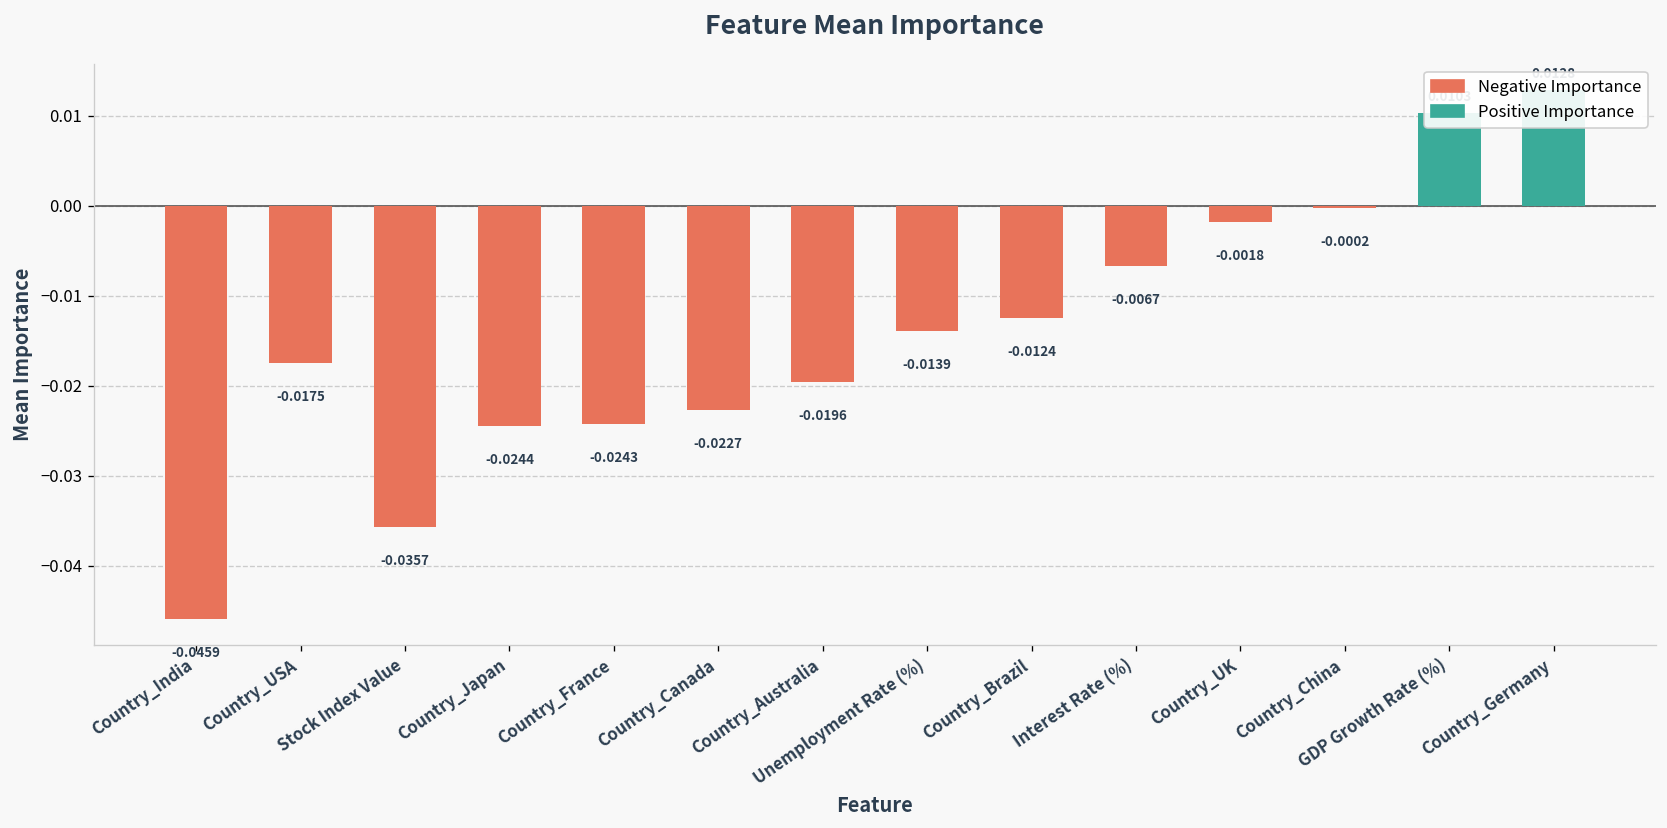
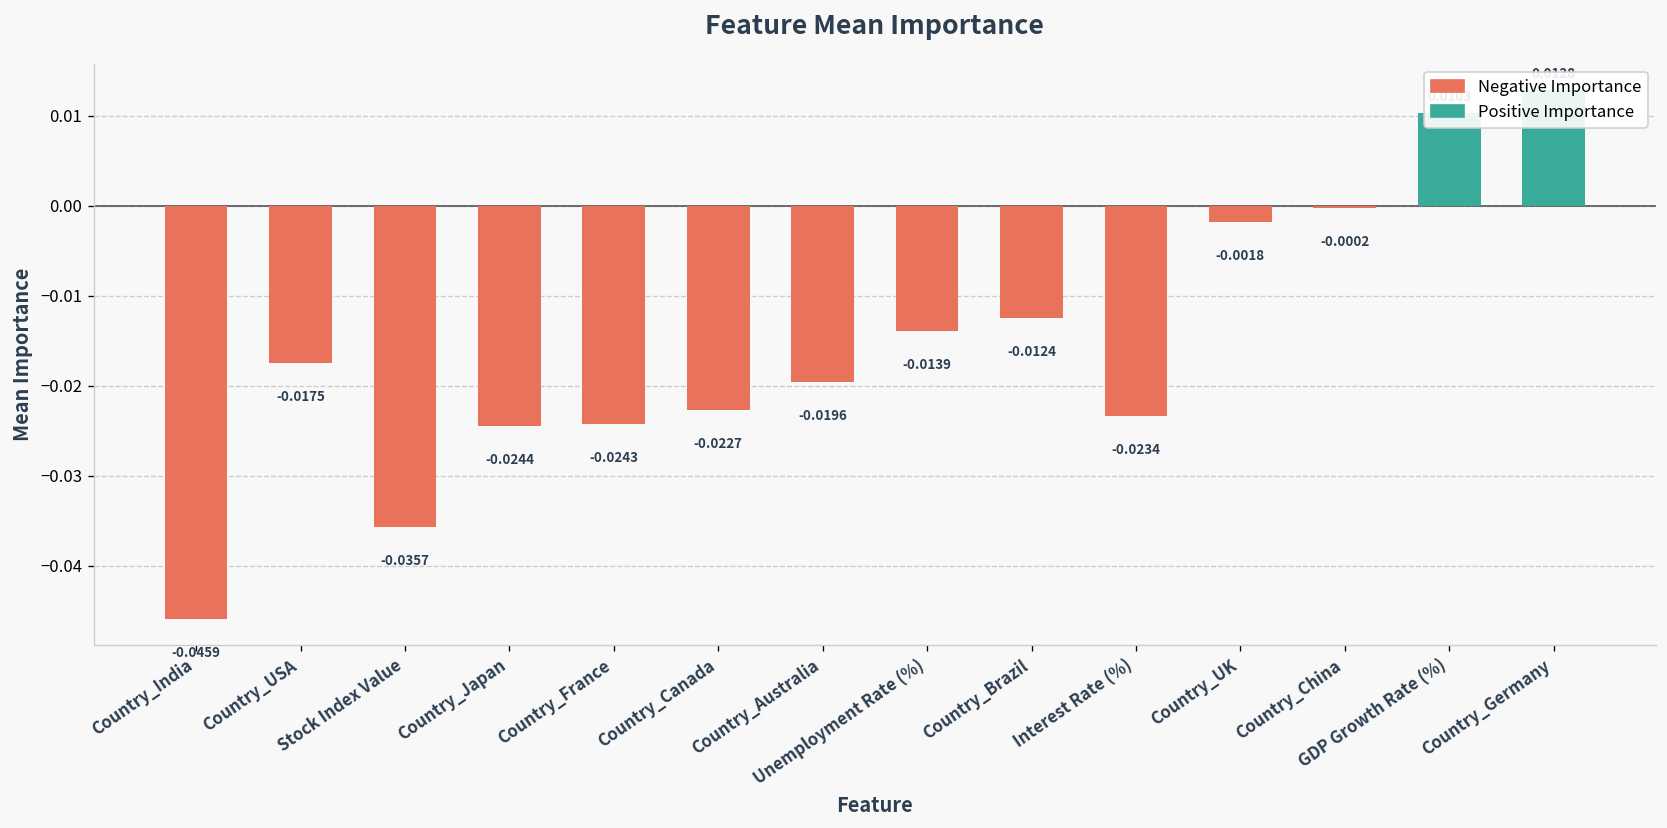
  {
    "Country_India": -0.0459,
    "Country_USA": -0.0175,
    "Stock Index Value": -0.0357,
    "Country_Japan": -0.0244,
    "Country_France": -0.0243,
    "Country_Canada": -0.0227,
    "Country_Australia": -0.0196,
    "Unemployment Rate (%)": -0.0139,
    "Country_Brazil": -0.0124,
-   "Interest Rate (%)": -0.0067,
+   "Interest Rate (%)": -0.0234,
    "Country_UK": -0.0018,
    "Country_China": -0.0002
  }
